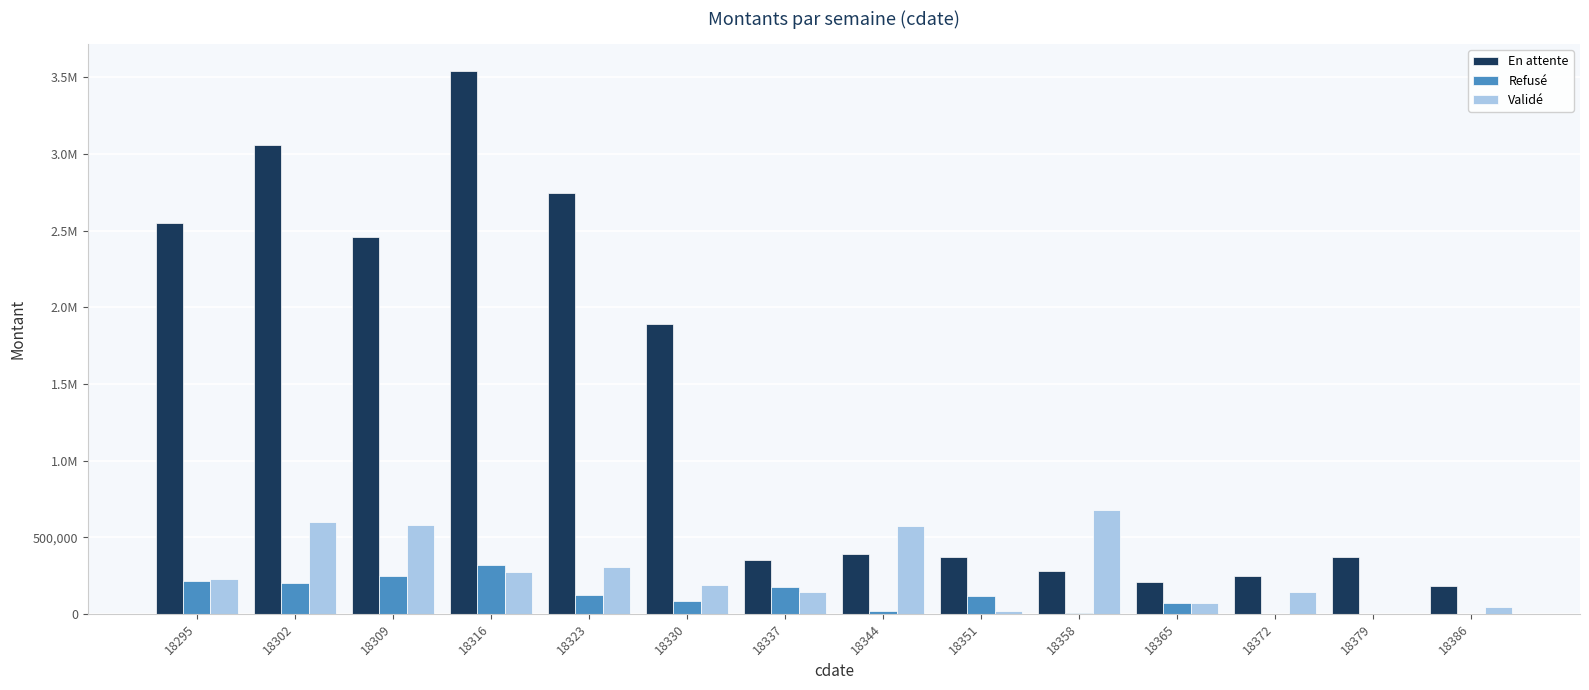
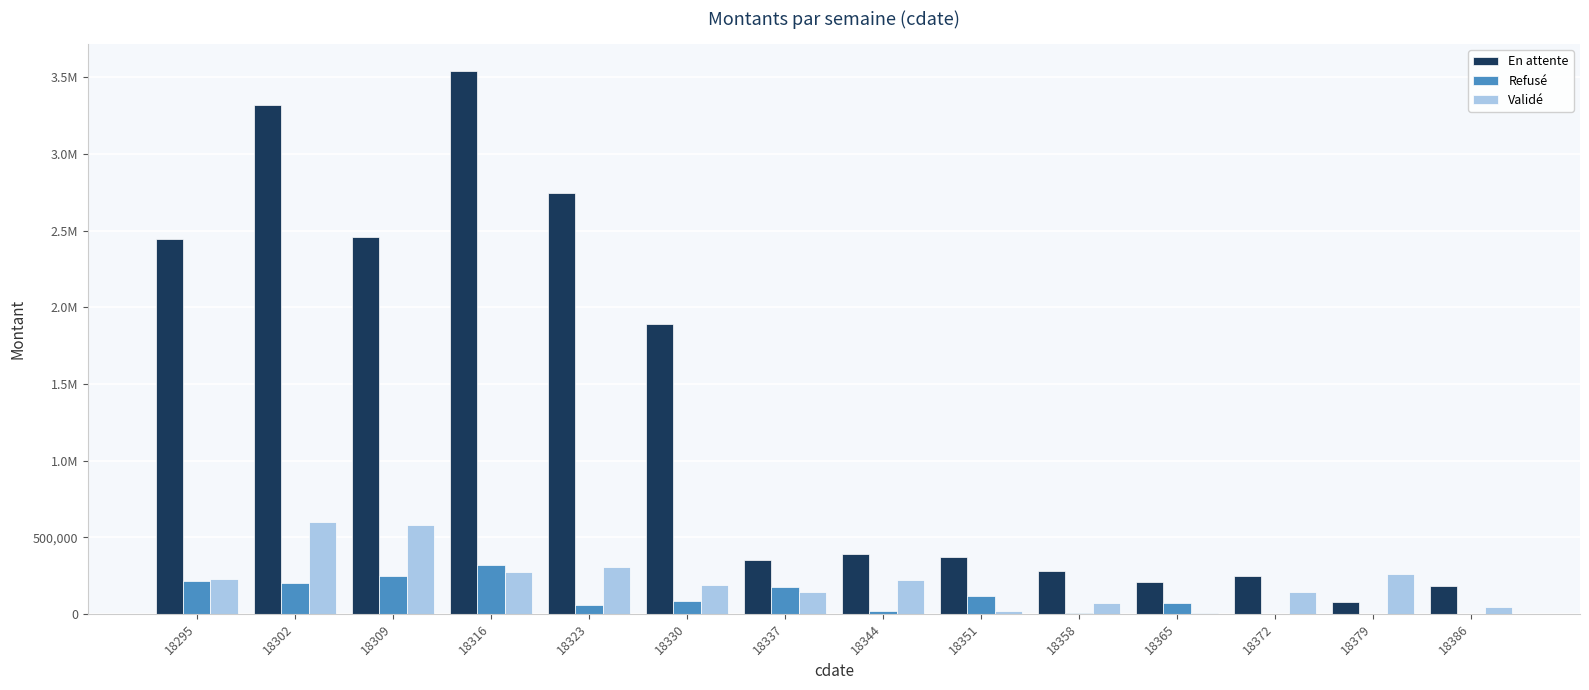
  {
    "En attente": {
-     "18295": "2,550,000",
-     "18302": "3,060,000",
+     "18295": "2,450,000",
+     "18302": "3,320,000",
      "18309": "2,460,000",
      "18316": "3,540,000",
      "18323": "2,750,000",
      "18330": "1,890,000",
      "18337": "350,000",
      "18344": "390,000",
      "18351": "370,000",
      "18358": "280,000",
      "18365": "210,000",
      "18372": "240,000",
-     "18379": "370,000",
+     "18379": "80,000",
      "18386": "180,000"
    },
    "Refusé": {
      "18295": "210,000",
      "18302": "200,000",
      "18309": "240,000",
      "18316": "320,000",
-     "18323": "120,000",
+     "18323": "60,000",
      "18330": "80,000",
      "18337": "180,000",
      "18351": "120,000",
      "18365": "70,000",
      "18372": "0",
      "18379": "0",
      "18386": "0"
    },
    "Validé": {
      "18295": "230,000",
      "18302": "600,000",
      "18309": "580,000",
      "18316": "280,000",
      "18323": "300,000",
      "18330": "190,000",
      "18337": "140,000",
-     "18344": "570,000",
+     "18344": "220,000",
      "18351": "20,000",
-     "18358": "680,000",
-     "18365": "70,000",
+     "18358": "70,000",
+     "18365": "10,000",
      "18372": "140,000",
-     "18379": "0",
+     "18379": "260,000",
      "18386": "40,000"
    }
  }
